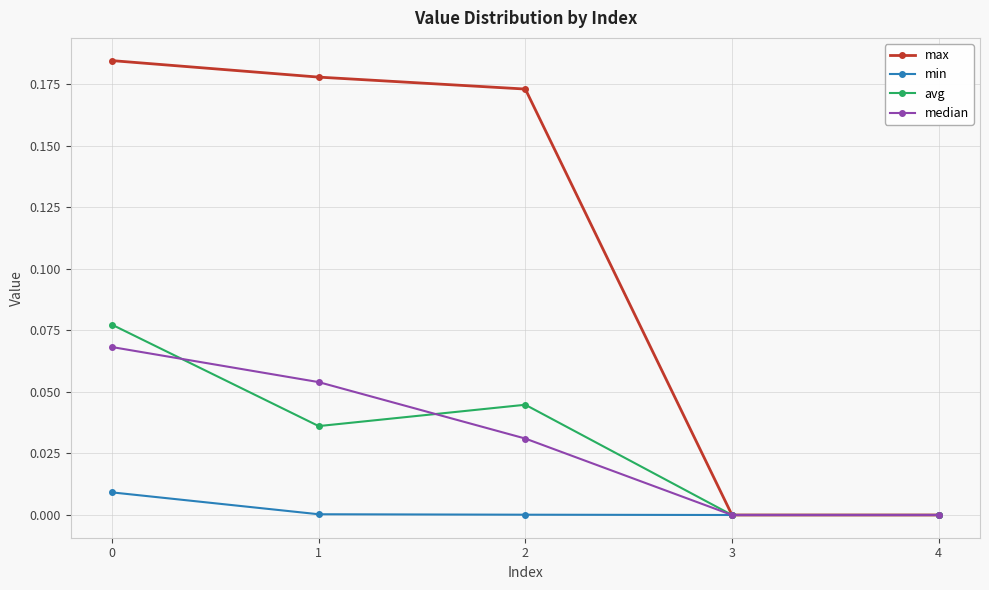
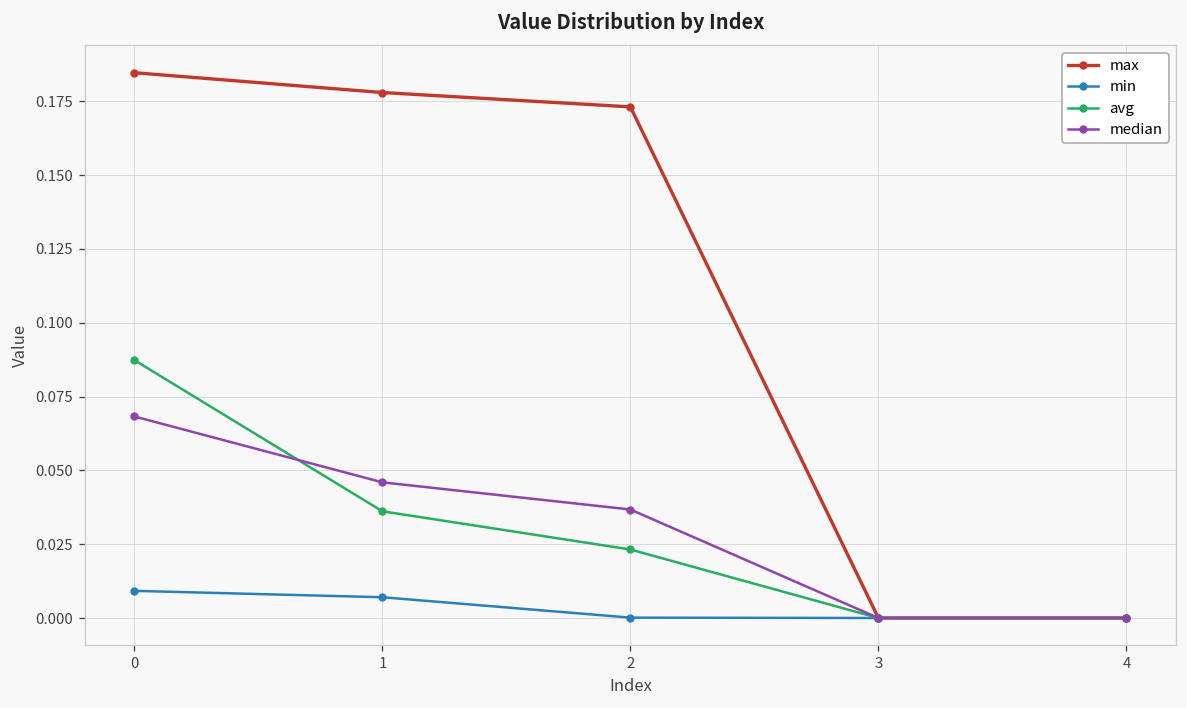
  {
    "max": {
      "0": 0.185,
      "1": 0.178,
      "2": 0.173
    },
    "min": {
      "0": 0.009,
-     "1": 0.000,
+     "1": 0.007,
      "2": 0.000
    },
    "avg": {
-     "0": 0.077,
+     "0": 0.087,
      "1": 0.036,
-     "2": 0.045
+     "2": 0.023
    },
    "median": {
      "0": 0.068,
-     "1": 0.054,
-     "2": 0.031
+     "1": 0.046,
+     "2": 0.037
    }
  }
